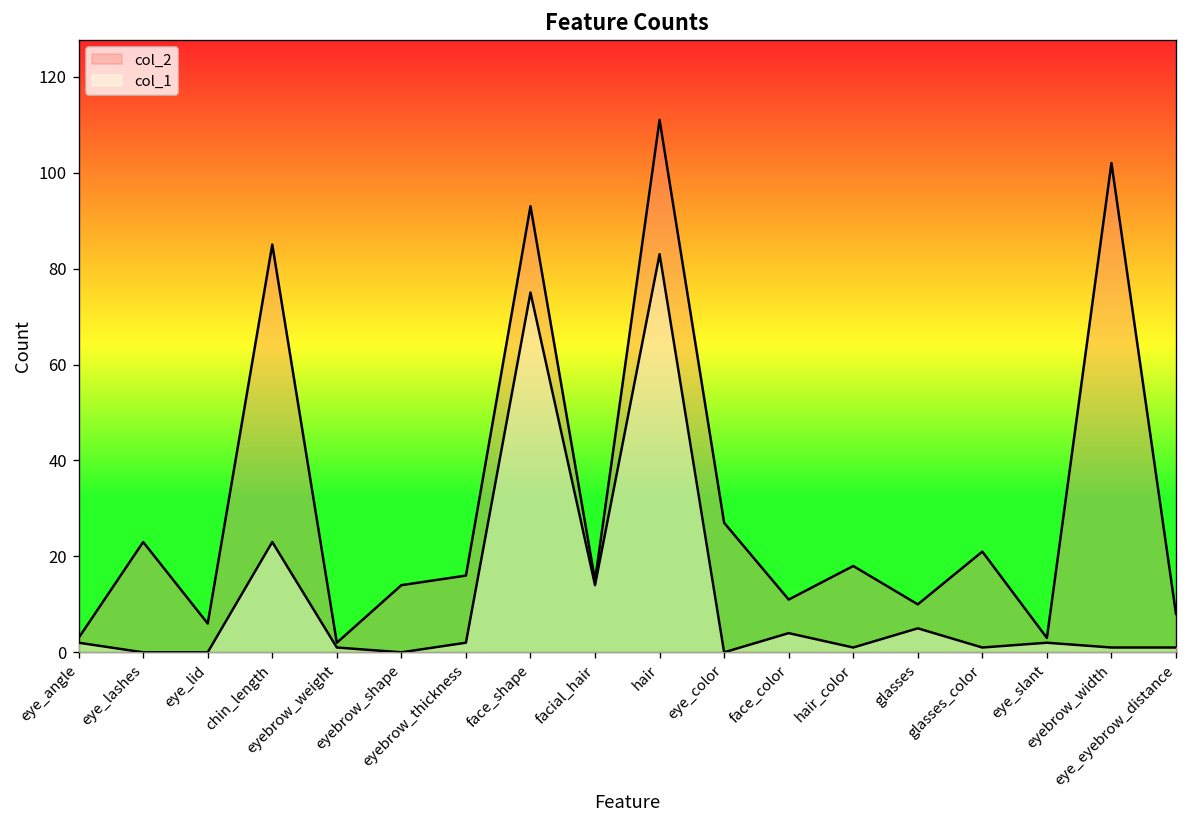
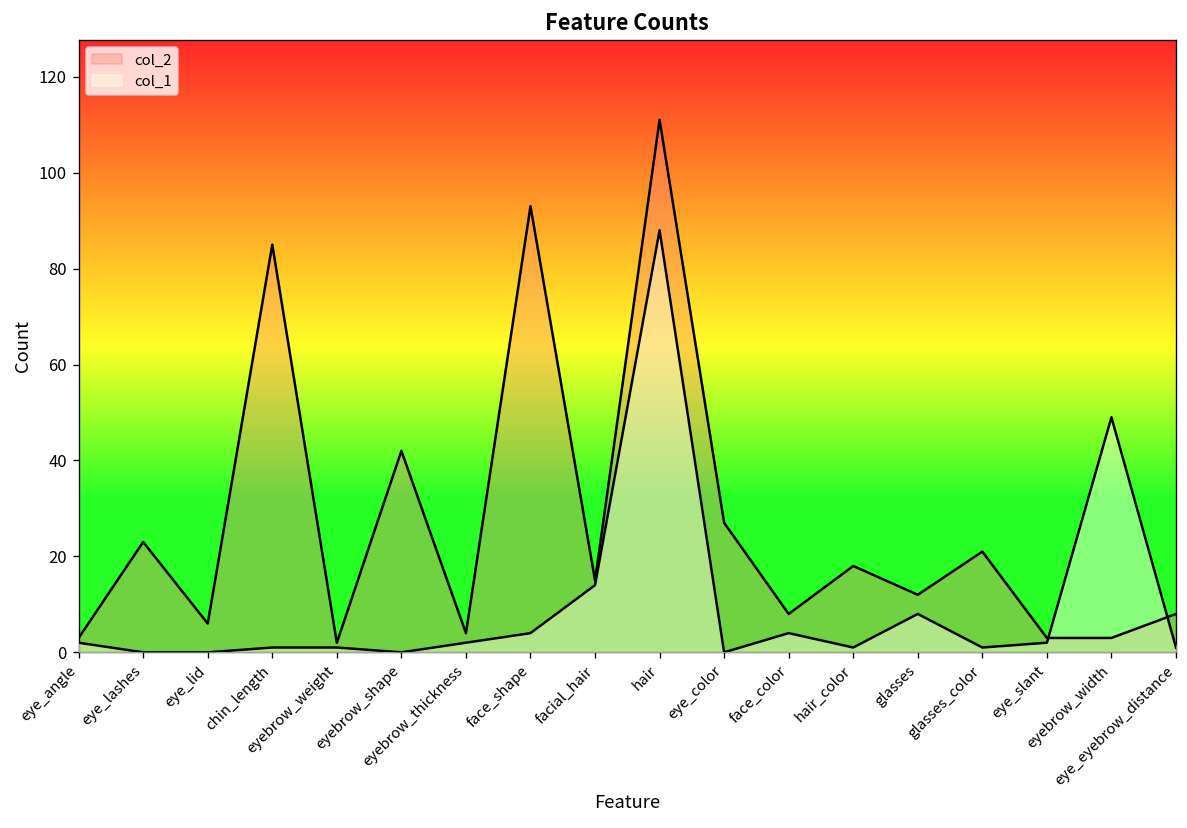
  {
    "col_2": {
      "eye_angle": 3,
      "eye_lashes": 23,
      "eye_lid": 6,
      "chin_length": 85,
      "eyebrow_weight": 2,
-     "eyebrow_shape": 14,
-     "eyebrow_thickness": 16,
+     "eyebrow_shape": 42,
+     "eyebrow_thickness": 4,
      "face_shape": 93,
      "facial_hair": 15,
      "hair": 111,
      "eye_color": 27,
-     "face_color": 11,
+     "face_color": 8,
      "hair_color": 18,
-     "glasses": 10,
+     "glasses": 12,
      "glasses_color": 21,
      "eye_slant": 3,
-     "eyebrow_width": 102,
+     "eyebrow_width": 3,
      "eye_eyebrow_distance": 8
    },
    "col_1": {
      "eye_angle": 2,
      "eye_lashes": 0,
      "eye_lid": 0,
-     "chin_length": 23,
+     "chin_length": 1,
      "eyebrow_weight": 1,
      "eyebrow_shape": 0,
      "eyebrow_thickness": 2,
-     "face_shape": 75,
+     "face_shape": 4,
      "facial_hair": 14,
-     "hair": 83,
+     "hair": 88,
      "eye_color": 0,
      "face_color": 4,
      "hair_color": 1,
-     "glasses": 5,
+     "glasses": 8,
      "glasses_color": 1,
      "eye_slant": 2,
-     "eyebrow_width": 1,
+     "eyebrow_width": 49,
      "eye_eyebrow_distance": 1
    }
  }
